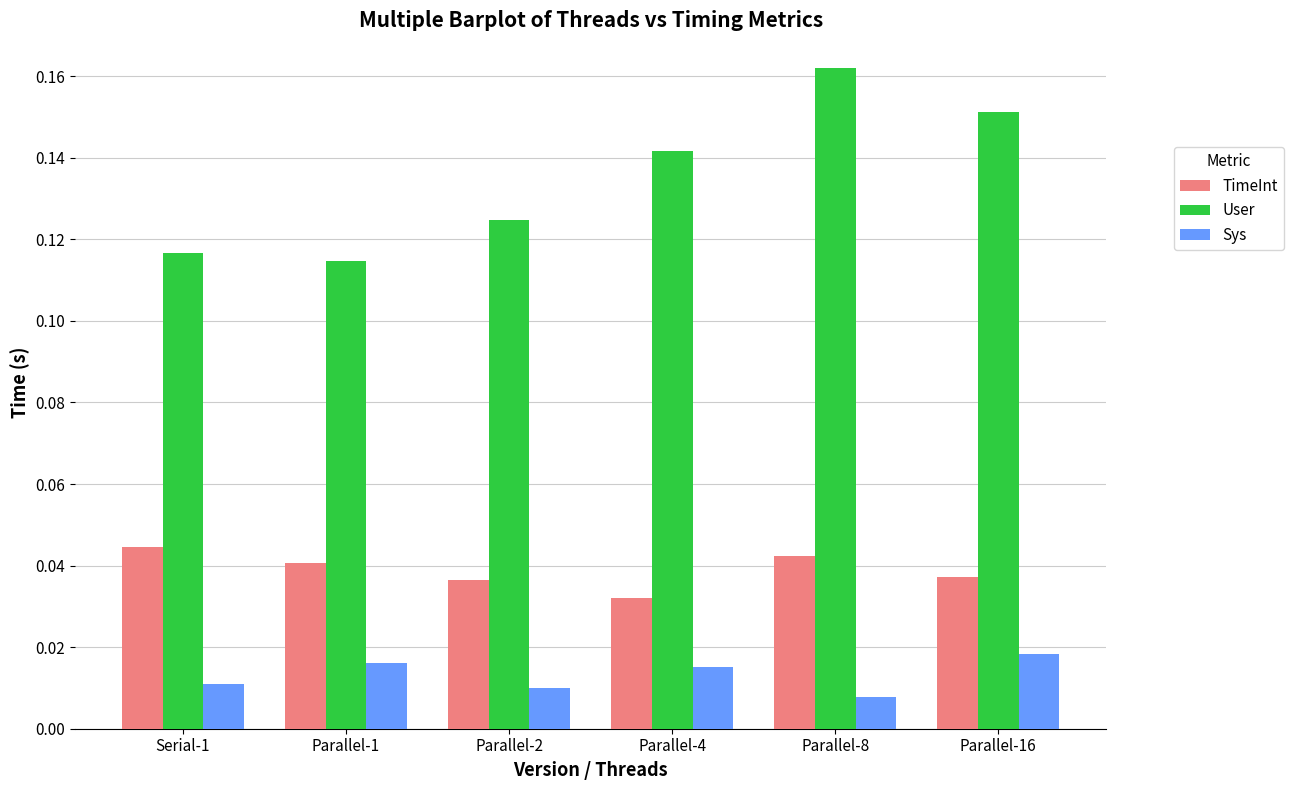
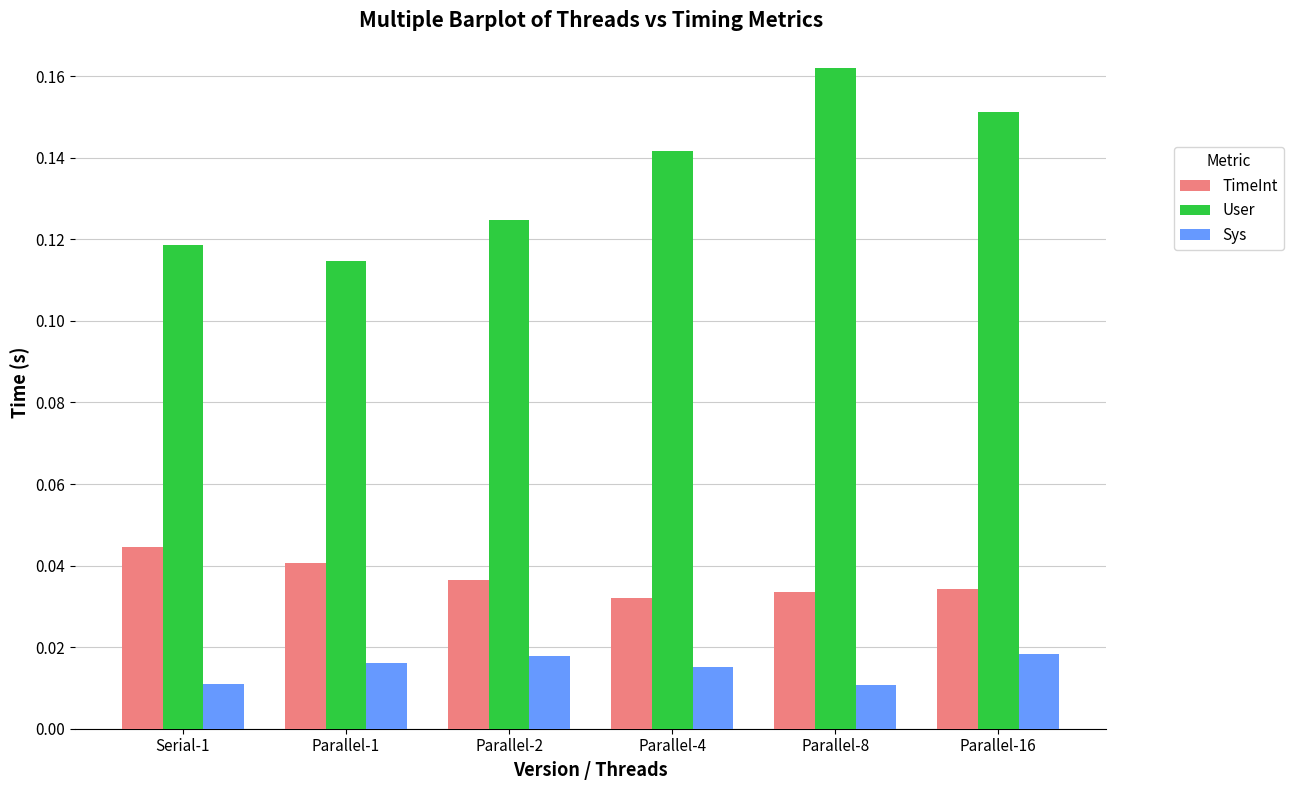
  {
    "TimeInt": {
      "Serial-1": 0.045,
      "Parallel-1": 0.041,
      "Parallel-2": 0.036,
      "Parallel-4": 0.032,
-     "Parallel-8": 0.042,
-     "Parallel-16": 0.037
+     "Parallel-8": 0.033,
+     "Parallel-16": 0.034
    },
    "User": {
-     "Serial-1": 0.117,
+     "Serial-1": 0.119,
      "Parallel-1": 0.115,
      "Parallel-2": 0.125,
      "Parallel-4": 0.142,
      "Parallel-8": 0.162,
      "Parallel-16": 0.151
    },
    "Sys": {
      "Serial-1": 0.011,
      "Parallel-1": 0.016,
-     "Parallel-2": 0.010,
+     "Parallel-2": 0.018,
      "Parallel-4": 0.015,
-     "Parallel-8": 0.008,
+     "Parallel-8": 0.011,
      "Parallel-16": 0.018
    }
  }
